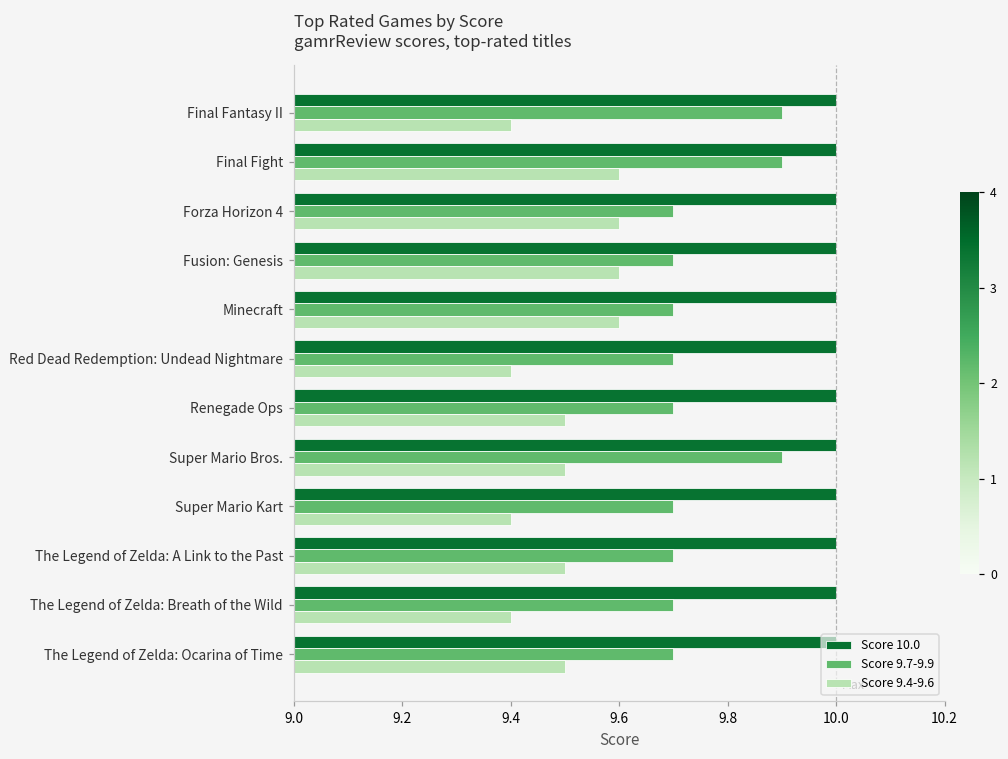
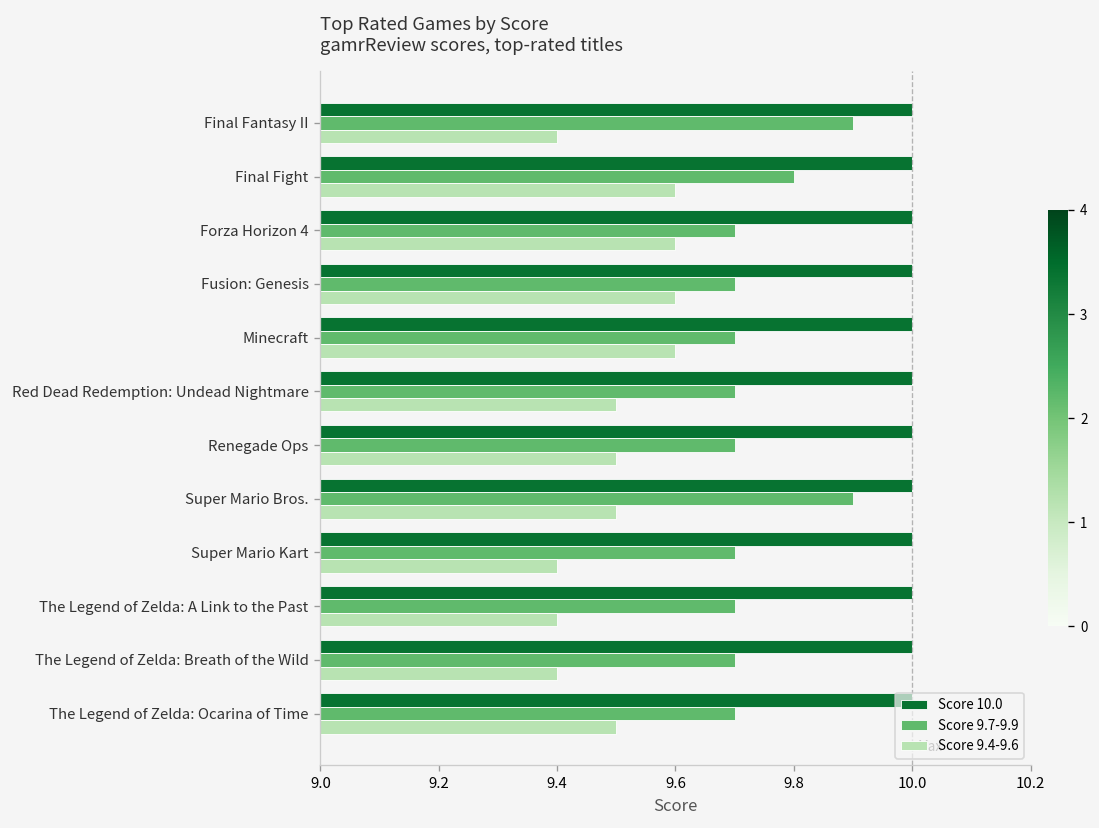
  {
    "Score 10.0": {
      "Final Fantasy II": 10.0,
      "Final Fight": 10.0,
      "Forza Horizon 4": 10.0,
      "Fusion: Genesis": 10.0,
      "Minecraft": 10.0,
      "Red Dead Redemption: Undead Nightmare": 10.0,
      "Renegade Ops": 10.0,
      "Super Mario Bros.": 10.0,
      "Super Mario Kart": 10.0,
      "The Legend of Zelda: A Link to the Past": 10.0,
      "The Legend of Zelda: Breath of the Wild": 10.0
    },
    "Score 9.7-9.9": {
      "Final Fantasy II": 9.9,
-     "Final Fight": 9.9,
+     "Final Fight": 9.8,
      "Forza Horizon 4": 9.7,
      "Fusion: Genesis": 9.7,
      "Minecraft": 9.7,
      "Red Dead Redemption: Undead Nightmare": 9.7,
      "Renegade Ops": 9.7,
      "Super Mario Bros.": 9.9,
      "Super Mario Kart": 9.7,
      "The Legend of Zelda: A Link to the Past": 9.7,
      "The Legend of Zelda: Breath of the Wild": 9.7,
      "The Legend of Zelda: Ocarina of Time": 9.7
    },
    "Score 9.4-9.6": {
      "Final Fantasy II": 9.4,
      "Final Fight": 9.6,
      "Forza Horizon 4": 9.6,
      "Fusion: Genesis": 9.6,
      "Minecraft": 9.6,
-     "Red Dead Redemption: Undead Nightmare": 9.4,
+     "Red Dead Redemption: Undead Nightmare": 9.5,
      "Renegade Ops": 9.5,
      "Super Mario Bros.": 9.5,
      "Super Mario Kart": 9.4,
-     "The Legend of Zelda: A Link to the Past": 9.5,
+     "The Legend of Zelda: A Link to the Past": 9.4,
      "The Legend of Zelda: Breath of the Wild": 9.4,
      "The Legend of Zelda: Ocarina of Time": 9.5
    }
  }
